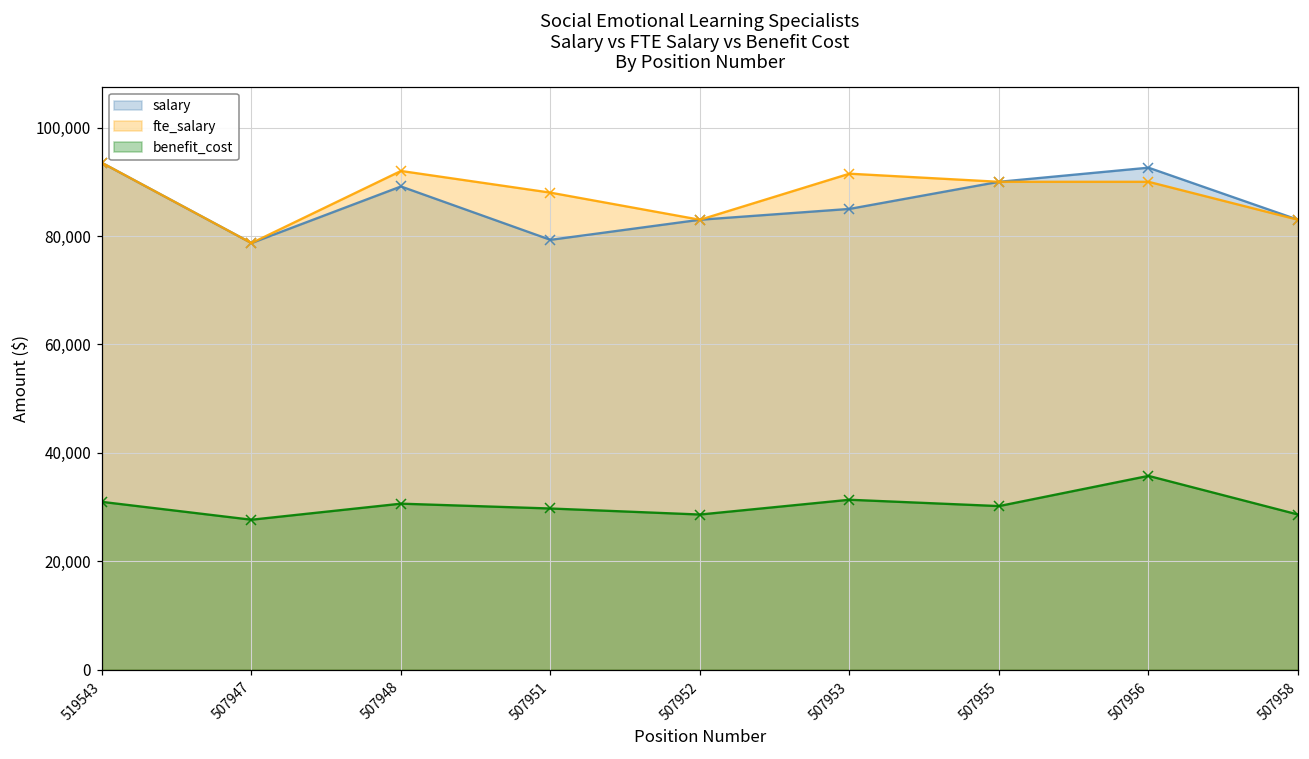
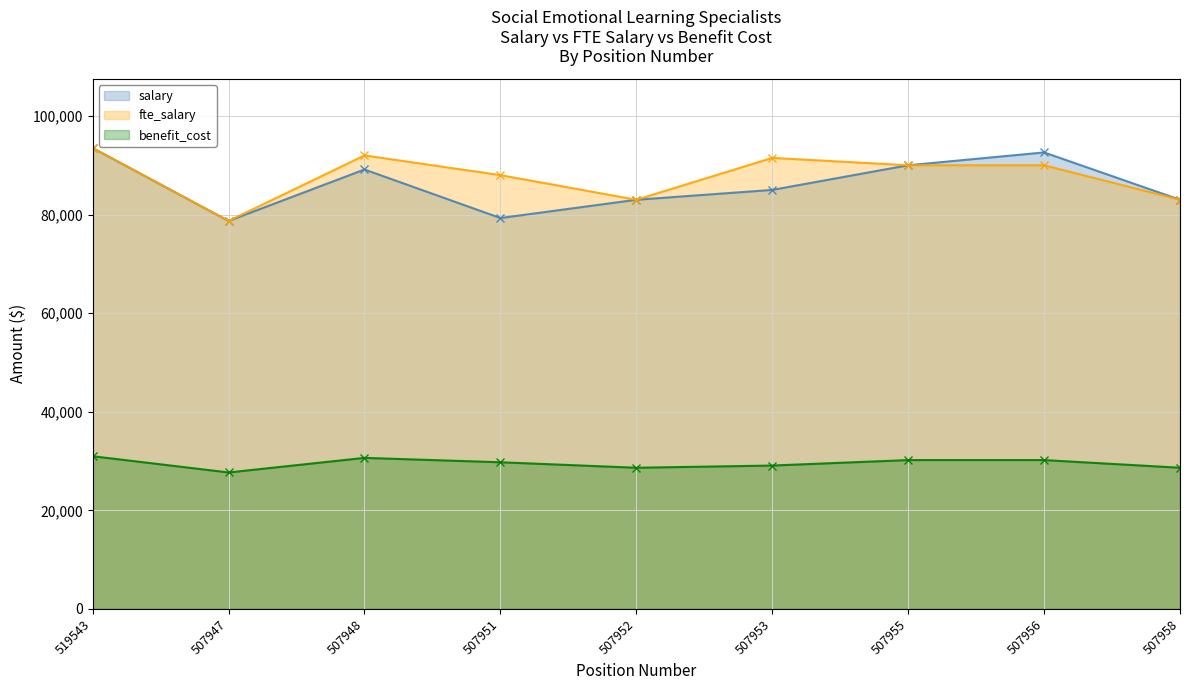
  {
    "salary": {
      "507948": "89,000",
      "507951": "79,000",
      "507953": "85,000",
      "507956": "93,000"
    },
    "fte_salary": {
      "507948": "92,000",
      "507951": "88,000",
      "507953": "91,000",
      "507956": "90,000"
    },
    "benefit_cost": {
      "519543": "31,000",
      "507947": "28,000",
      "507948": "31,000",
      "507951": "30,000",
      "507952": "29,000",
-     "507953": "31,000",
+     "507953": "29,000",
      "507955": "30,000",
-     "507956": "36,000",
+     "507956": "30,000",
      "507958": "29,000"
    }
  }
